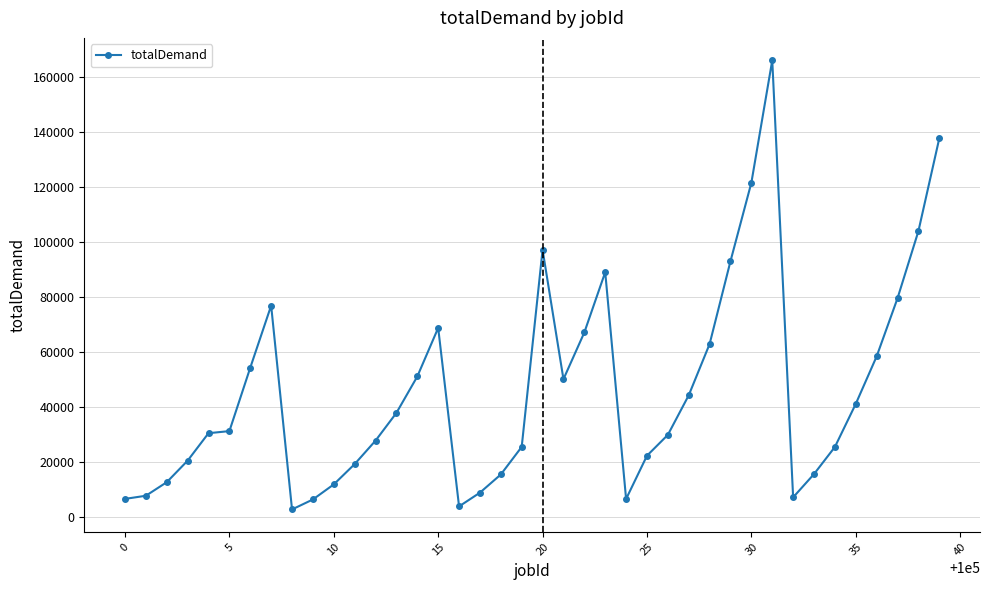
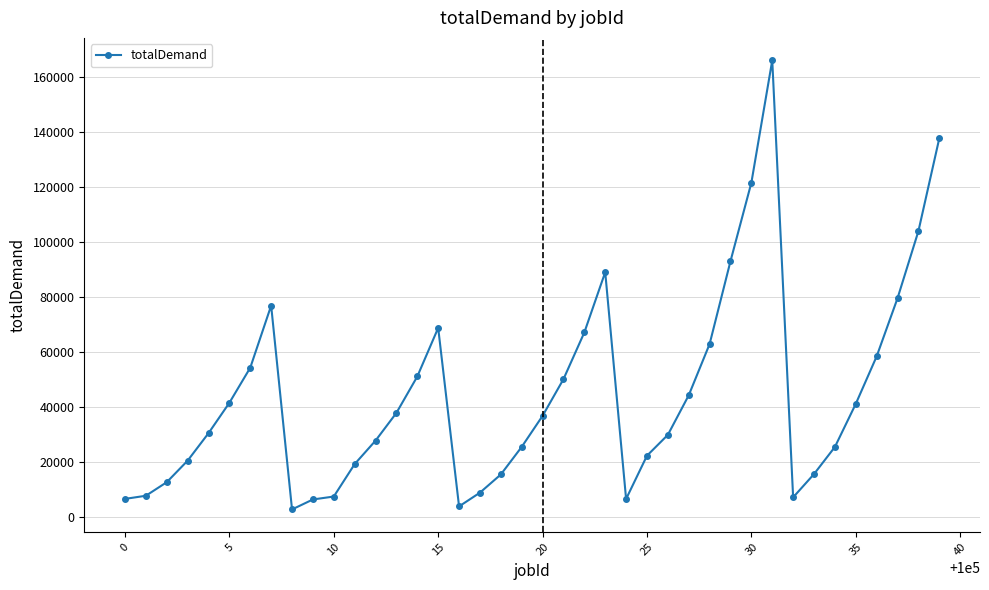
  {
    "0": 7000,
-   "5": 31000,
-   "10": 12000,
+   "5": 42000,
+   "10": 8000,
    "15": 69000,
-   "20": 97000,
+   "20": 37000,
    "25": 22000,
    "30": 122000,
    "35": 41000
  }
